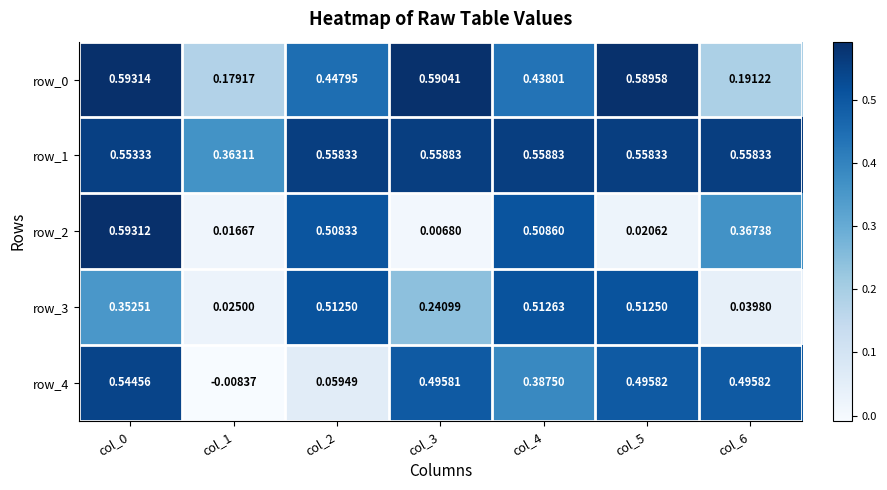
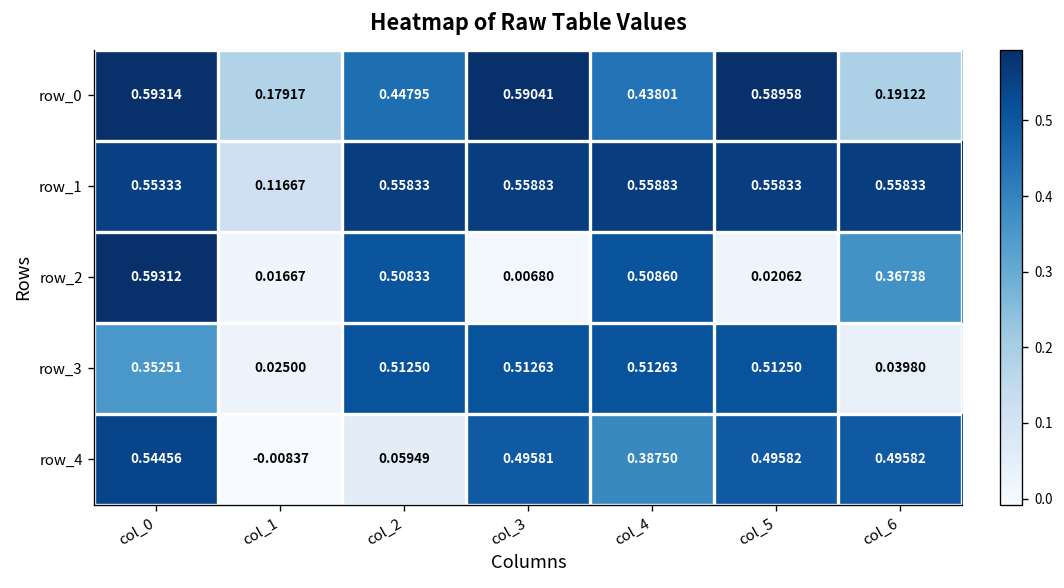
  {
    "row_0": {
      "col_0": 0.59314,
      "col_1": 0.17917,
      "col_2": 0.44795,
      "col_3": 0.59041,
      "col_4": 0.43801,
      "col_5": 0.58958,
      "col_6": 0.19122
    },
    "row_1": {
      "col_0": 0.55333,
-     "col_1": 0.36311,
+     "col_1": 0.11667,
      "col_2": 0.55833,
      "col_3": 0.55883,
      "col_4": 0.55883,
      "col_5": 0.55833,
      "col_6": 0.55833
    },
    "row_2": {
      "col_0": 0.59312,
      "col_1": 0.01667,
      "col_2": 0.50833,
      "col_3": 0.00680,
      "col_4": 0.50860,
      "col_5": 0.02062,
      "col_6": 0.36738
    },
    "row_3": {
      "col_0": 0.35251,
      "col_1": 0.02500,
      "col_2": 0.51250,
-     "col_3": 0.24099,
+     "col_3": 0.51263,
      "col_4": 0.51263,
      "col_5": 0.51250,
      "col_6": 0.03980
    },
    "row_4": {
      "col_0": 0.54456,
      "col_1": -0.00837,
      "col_2": 0.05949,
      "col_3": 0.49581,
      "col_4": 0.38750,
      "col_5": 0.49582,
      "col_6": 0.49582
    }
  }
